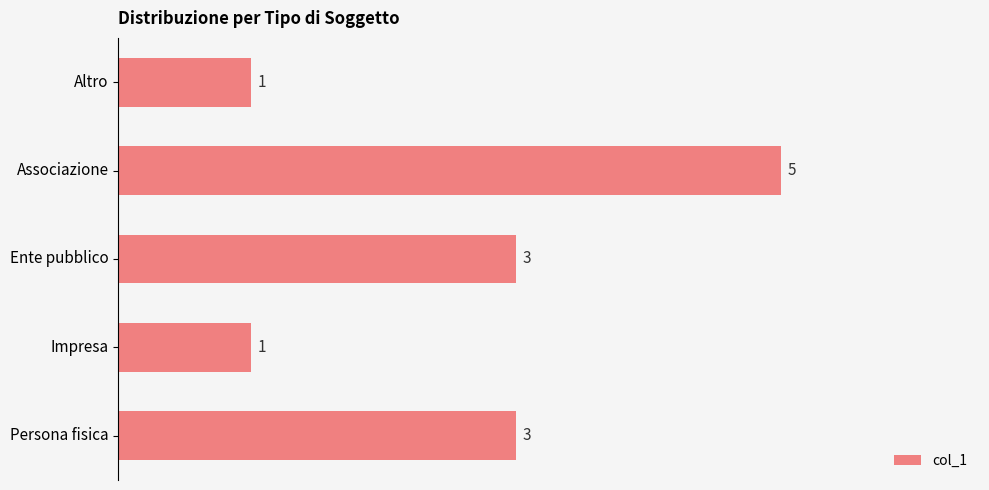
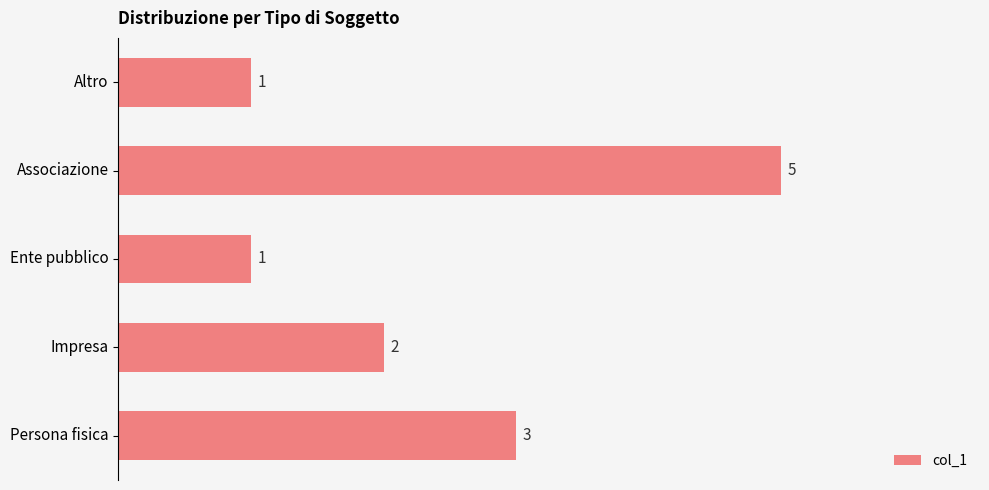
  {
    "Altro": 1,
    "Associazione": 5,
-   "Ente pubblico": 3,
-   "Impresa": 1,
+   "Ente pubblico": 1,
+   "Impresa": 2,
    "Persona fisica": 3
  }
